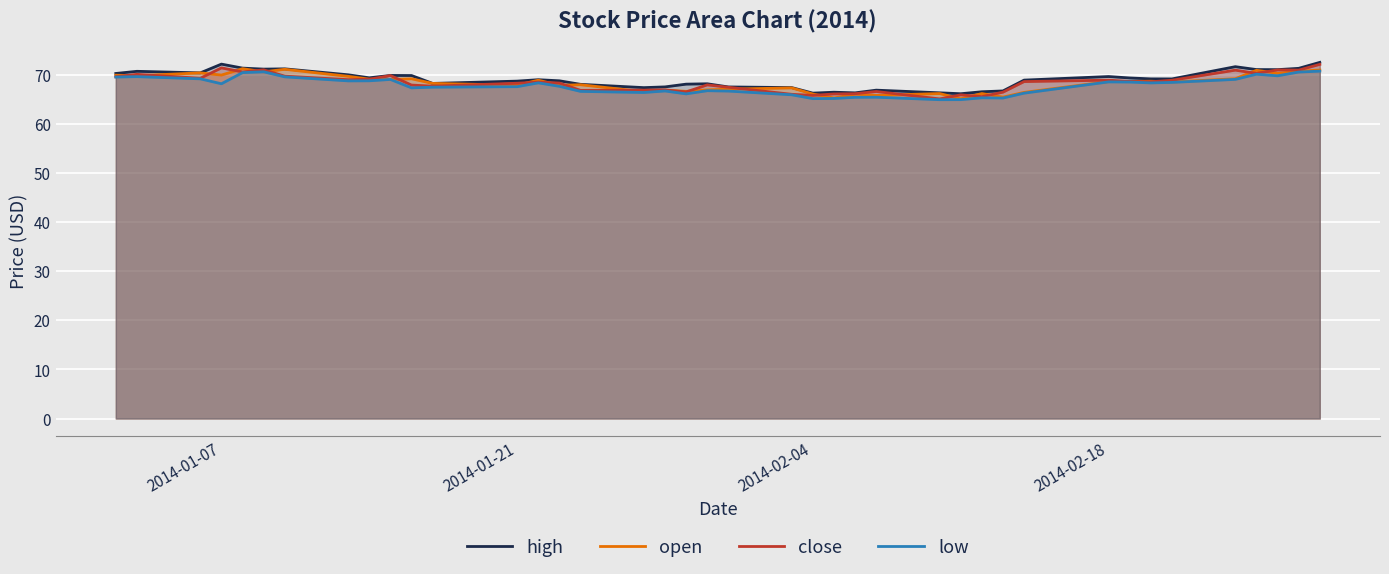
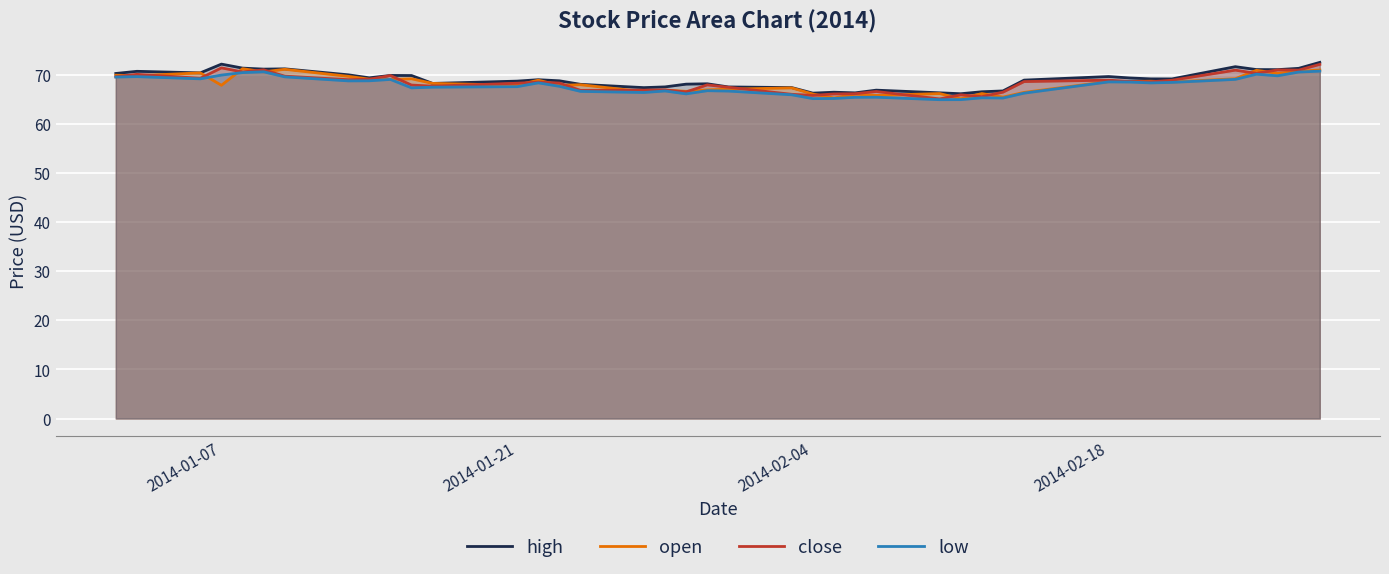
  {
    "high": {
      "2014-01-07": 72,
      "2014-02-18": 70
    },
    "open": {
-     "2014-01-07": 70
+     "2014-01-07": 68
    },
    "close": {
      "2014-01-07": 71
    },
    "low": {
-     "2014-01-07": 68,
+     "2014-01-07": 70,
      "2014-02-04": 65
    }
  }
